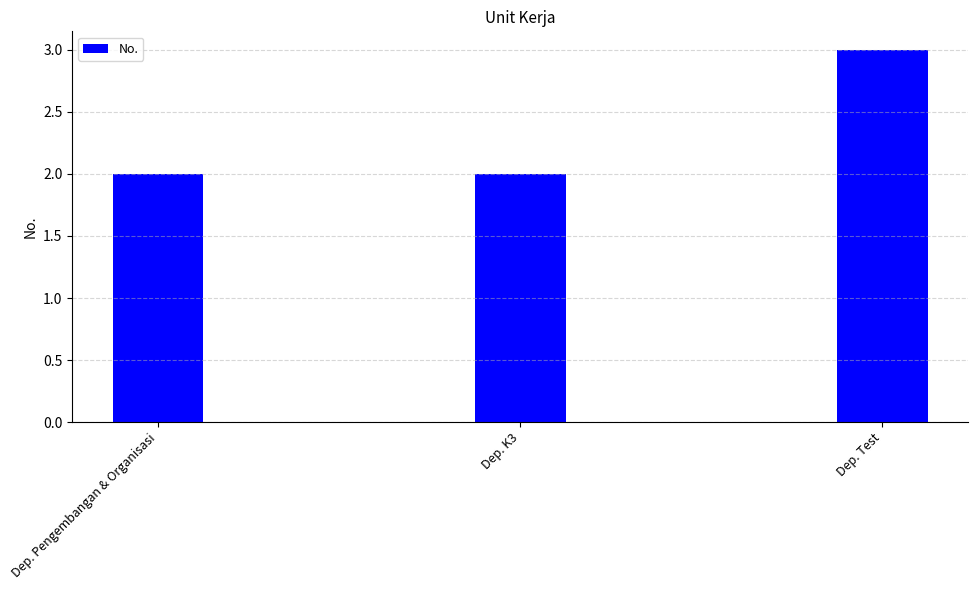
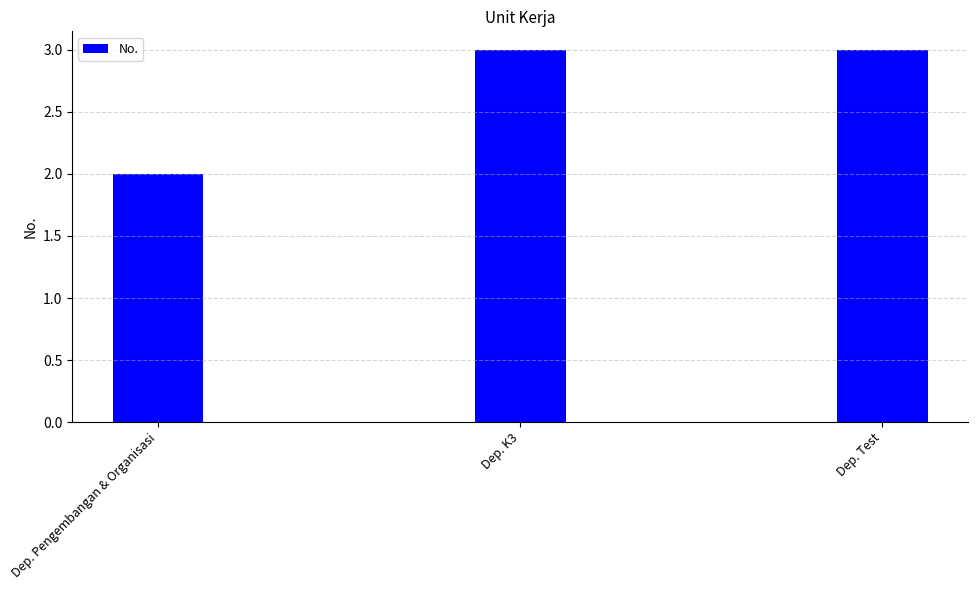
  {
    "Dep. Pengembangan & Organisasi": 2,
-   "Dep. K3": 2,
+   "Dep. K3": 3,
    "Dep. Test": 3
  }
